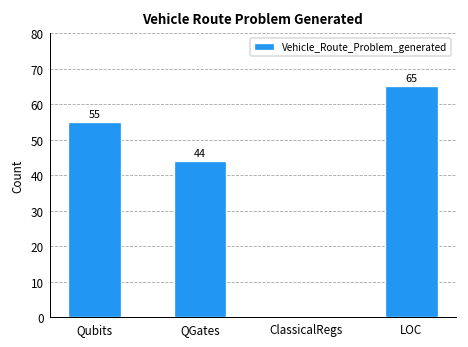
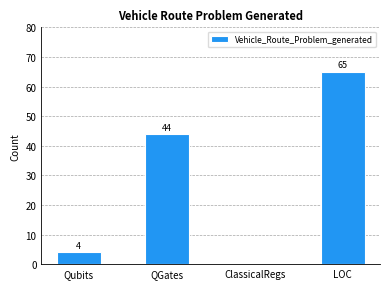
  {
-   "Qubits": 55,
+   "Qubits": 4,
    "QGates": 44,
    "LOC": 65
  }
